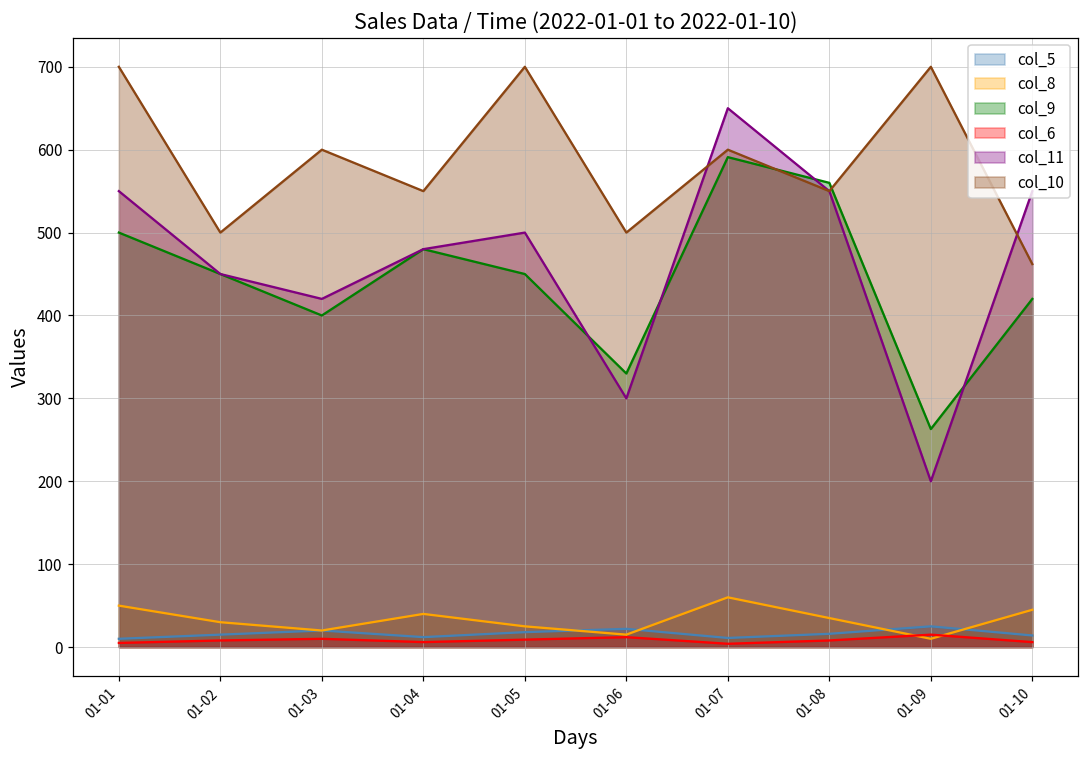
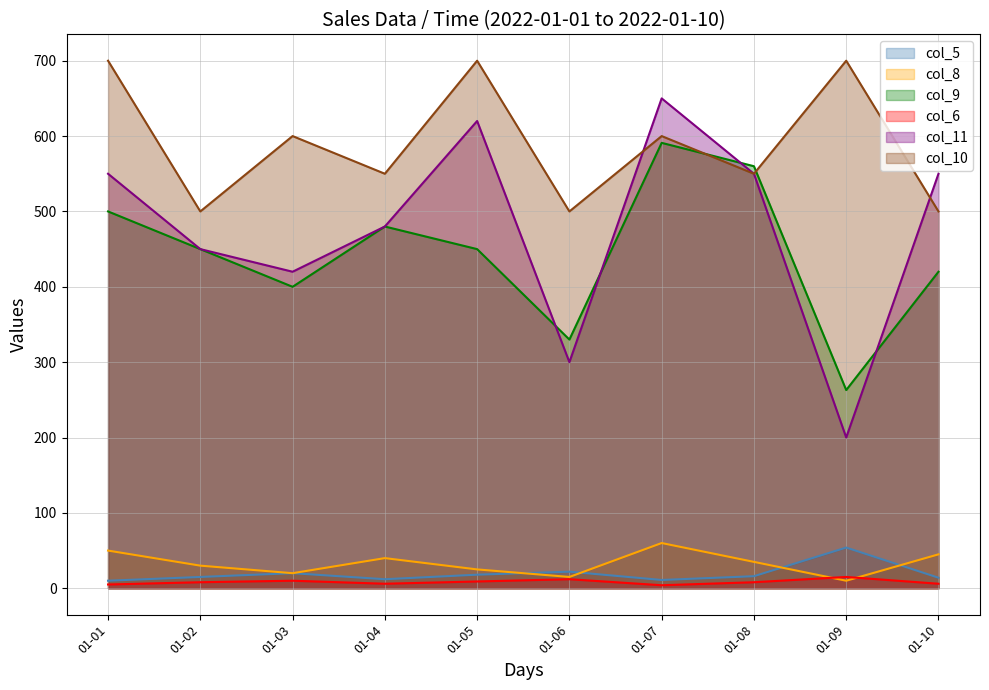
  {
    "col_5": {
      "01-01": 10,
      "01-02": 20,
      "01-04": 10,
      "01-05": 20,
      "01-06": 20,
      "01-07": 10,
      "01-08": 20,
-     "01-09": 30,
+     "01-09": 50,
      "01-10": 10
    },
    "col_8": {
      "01-01": 50,
      "01-02": 30,
      "01-04": 40,
      "01-05": 30,
      "01-07": 60,
      "01-08": 40,
      "01-09": 10,
      "01-10": 50
    },
    "col_9": {
      "01-01": 500,
      "01-03": 400,
      "01-05": 450,
      "01-06": 330,
      "01-07": 590,
      "01-08": 560,
      "01-09": 260,
      "01-10": 420
    },
    "col_6": {
      "01-01": 10,
      "01-02": 10,
      "01-03": 10,
      "01-04": 10,
      "01-05": 10,
      "01-07": 0,
      "01-08": 10,
      "01-09": 20,
      "01-10": 10
    },
    "col_11": {
      "01-01": 550,
      "01-03": 420,
-     "01-05": 500,
+     "01-05": 620,
      "01-06": 300,
      "01-07": 650,
      "01-09": 200,
      "01-10": 550
    },
    "col_10": {
      "01-01": 700,
      "01-02": 500,
      "01-03": 600,
      "01-04": 550,
      "01-05": 700,
      "01-06": 500,
      "01-07": 600,
      "01-09": 700,
-     "01-10": 460
+     "01-10": 500
    }
  }
